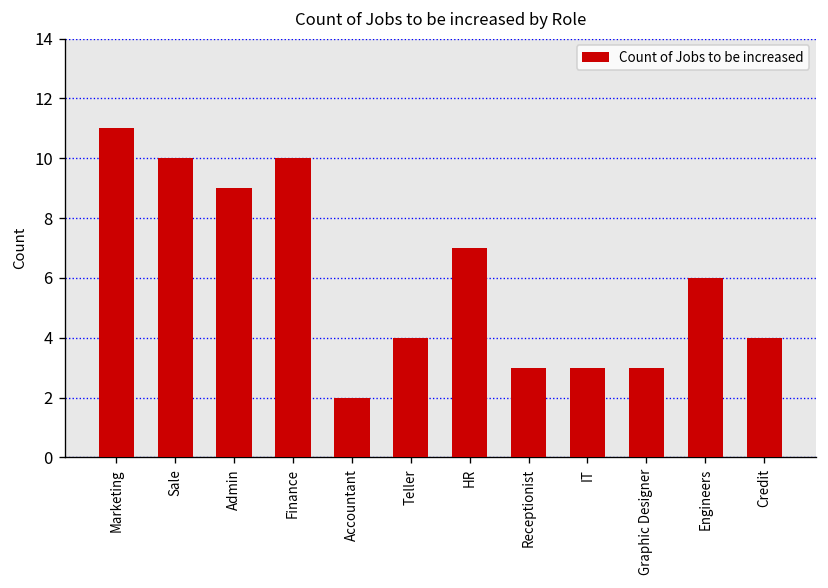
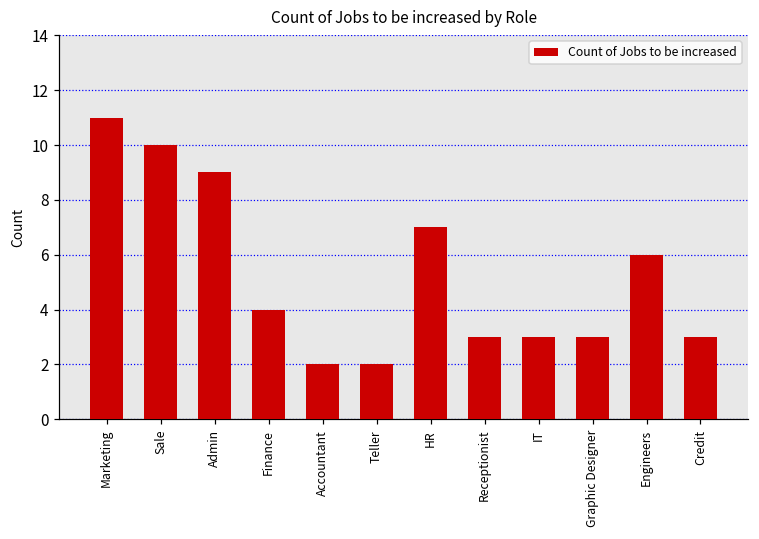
  {
    "Marketing": 11,
    "Sale": 10,
    "Admin": 9,
-   "Finance": 10,
+   "Finance": 4,
    "Accountant": 2,
-   "Teller": 4,
+   "Teller": 2,
    "HR": 7,
    "Receptionist": 3,
    "IT": 3,
    "Graphic Designer": 3,
    "Engineers": 6,
-   "Credit": 4
+   "Credit": 3
  }
